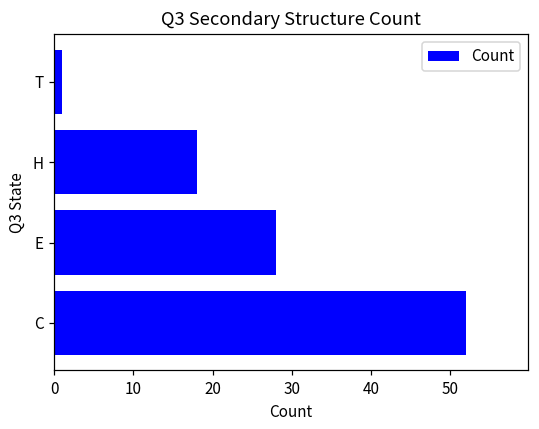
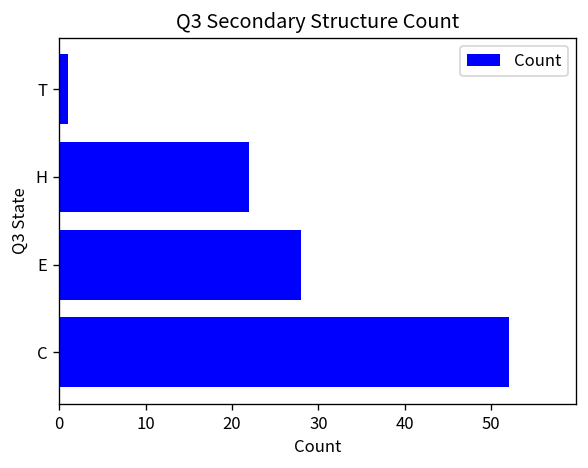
  {
    "T": 1,
-   "H": 18,
+   "H": 22,
    "E": 28,
    "C": 52
  }
